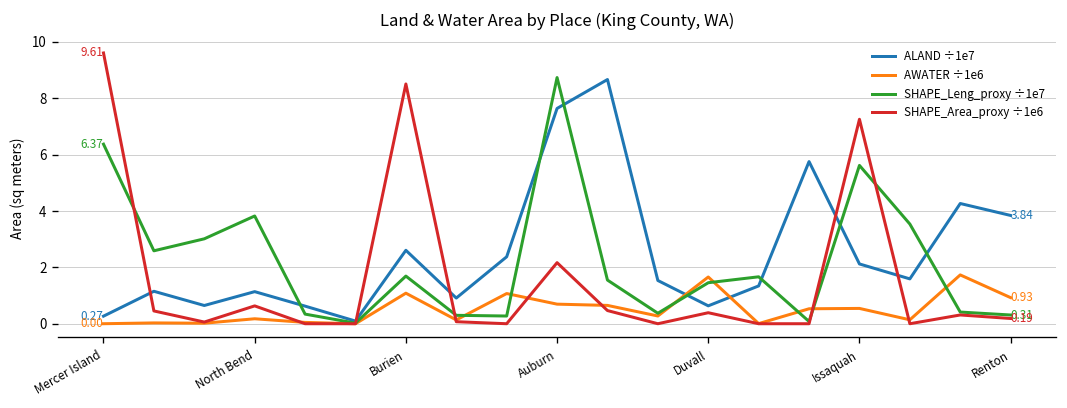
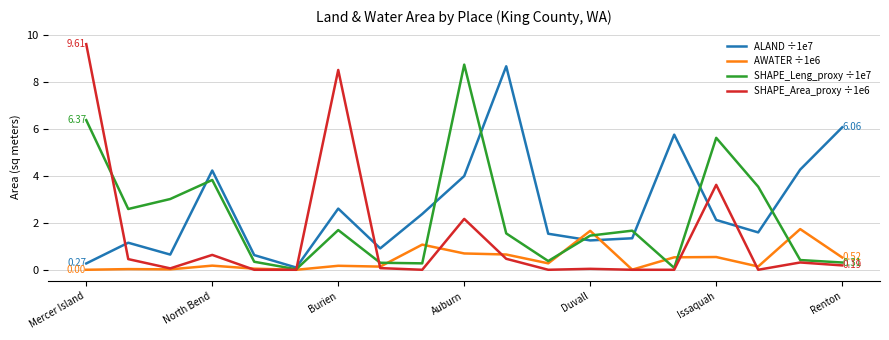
  {
    "ALAND ÷1e7": {
-     "North Bend": 1.1,
-     "Auburn": 7.6,
-     "Duvall": 0.6,
-     "Renton": 3.84
+     "North Bend": 4.2,
+     "Auburn": 4.0,
+     "Duvall": 1.3,
+     "Renton": 6.06
    },
    "AWATER ÷1e6": {
-     "Burien": 1.1,
-     "Renton": 0.93
+     "Burien": 0.2,
+     "Renton": 0.52
    },
    "SHAPE_Leng_proxy ÷1e7": {
      "Mercer Island": 6.37
    },
    "SHAPE_Area_proxy ÷1e6": {
      "North Bend": 0.6,
      "Burien": 8.5,
      "Auburn": 2.2,
-     "Duvall": 0.4,
-     "Issaquah": 7.3
+     "Duvall": 0.0,
+     "Issaquah": 3.6
    }
  }
